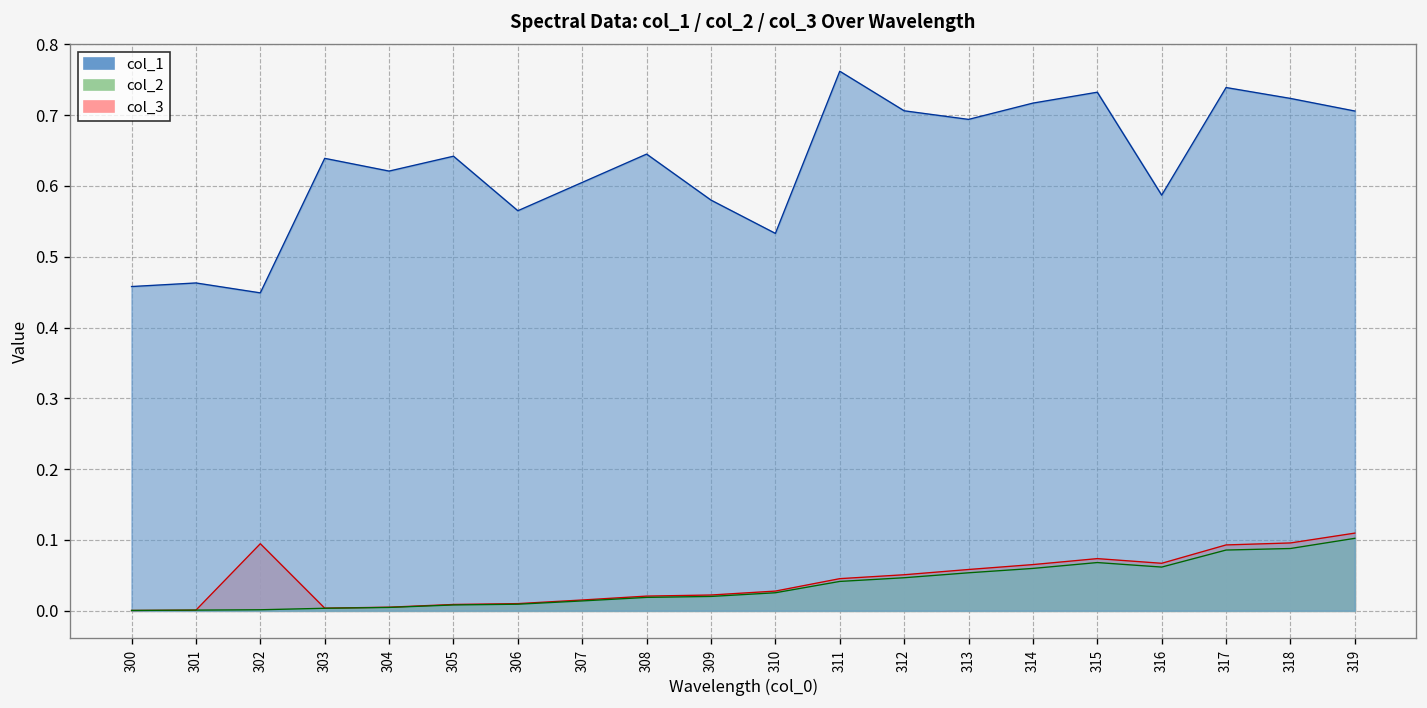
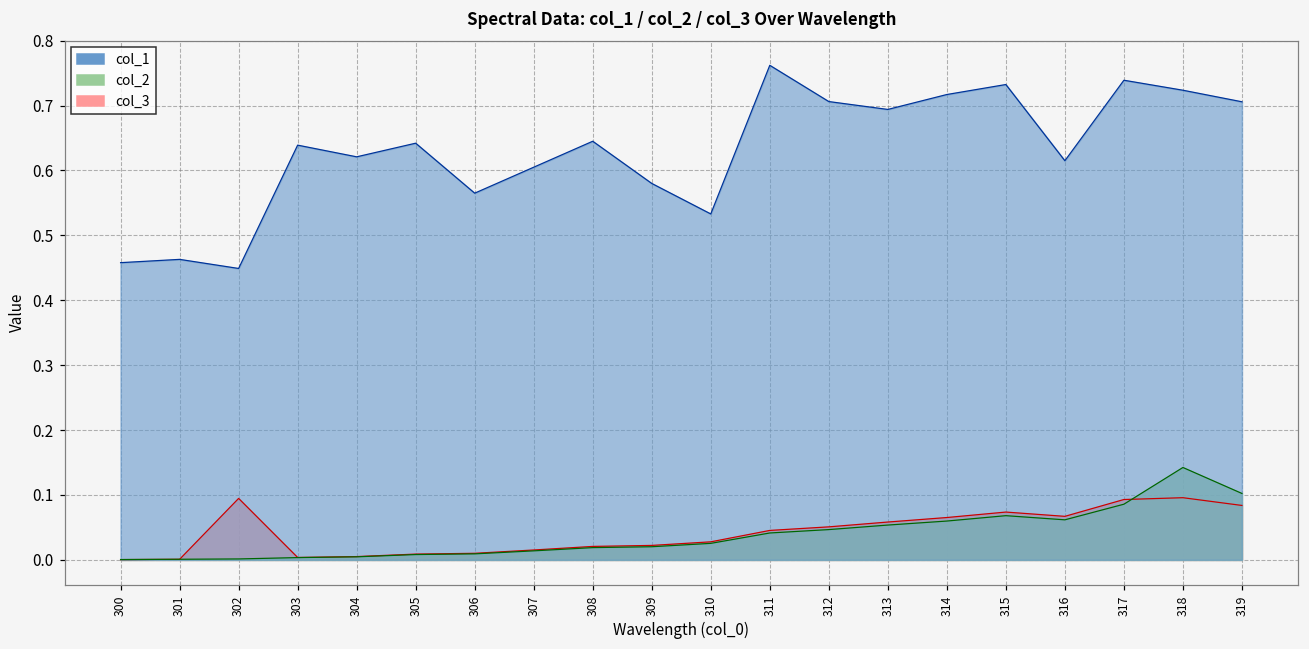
  {
    "col_3": {
      "302": 0.09,
      "313": 0.06,
      "314": 0.07,
      "315": 0.07,
      "316": 0.07,
      "317": 0.09,
      "318": 0.10,
-     "319": 0.11
+     "319": 0.08
    },
    "col_2": {
      "302": 0.00,
      "313": 0.05,
      "314": 0.06,
      "315": 0.07,
      "316": 0.06,
      "317": 0.09,
-     "318": 0.09,
+     "318": 0.14,
      "319": 0.10
    },
    "col_1": {
      "300": 0.46,
      "301": 0.46,
      "302": 0.45,
      "303": 0.64,
      "304": 0.62,
      "305": 0.64,
      "306": 0.57,
      "307": 0.61,
      "308": 0.65,
      "309": 0.58,
      "310": 0.53,
      "311": 0.76,
      "312": 0.71,
      "313": 0.69,
      "314": 0.72,
      "315": 0.73,
-     "316": 0.59,
+     "316": 0.62,
      "317": 0.74,
      "318": 0.72,
      "319": 0.71
    }
  }
